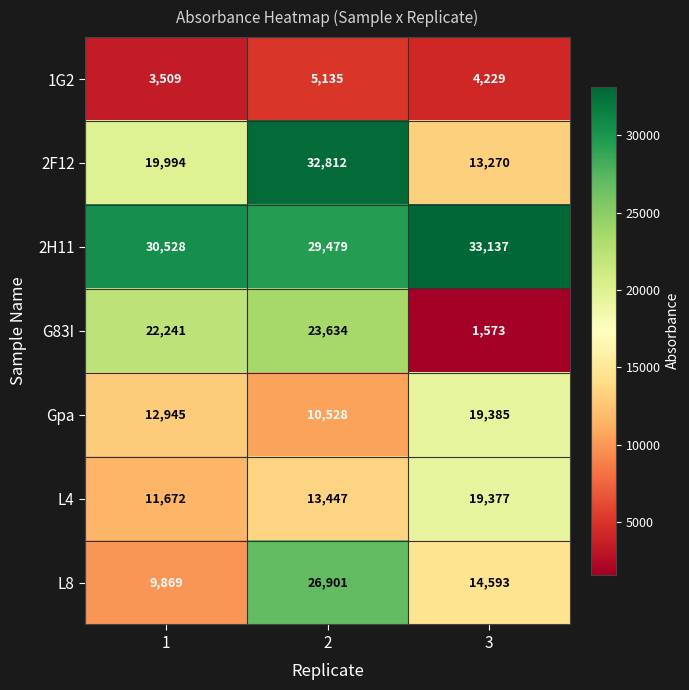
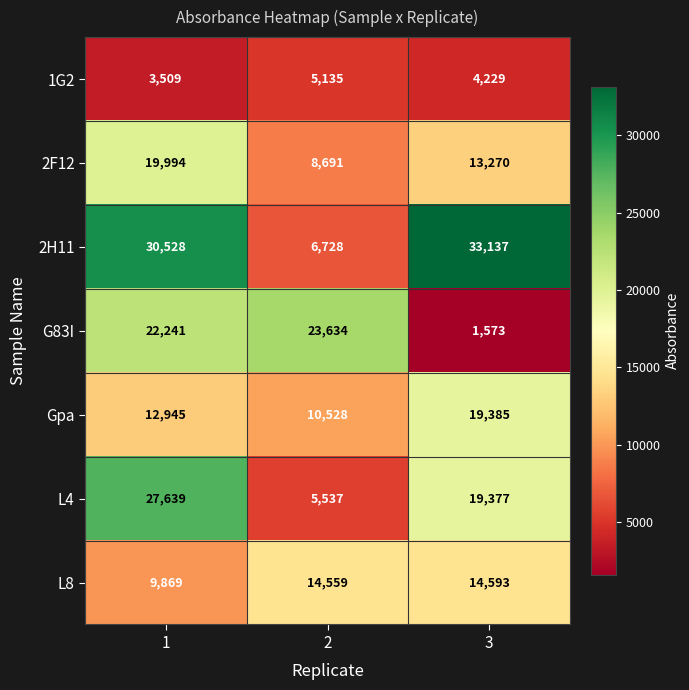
  {
    "1G2": {
      "1": "3,509",
      "2": "5,135",
      "3": "4,229"
    },
    "2F12": {
      "1": "19,994",
-     "2": "32,812",
+     "2": "8,691",
      "3": "13,270"
    },
    "2H11": {
      "1": "30,528",
-     "2": "29,479",
+     "2": "6,728",
      "3": "33,137"
    },
    "G83I": {
      "1": "22,241",
      "2": "23,634",
      "3": "1,573"
    },
    "Gpa": {
      "1": "12,945",
      "2": "10,528",
      "3": "19,385"
    },
    "L4": {
-     "1": "11,672",
-     "2": "13,447",
+     "1": "27,639",
+     "2": "5,537",
      "3": "19,377"
    },
    "L8": {
      "1": "9,869",
-     "2": "26,901",
+     "2": "14,559",
      "3": "14,593"
    }
  }
